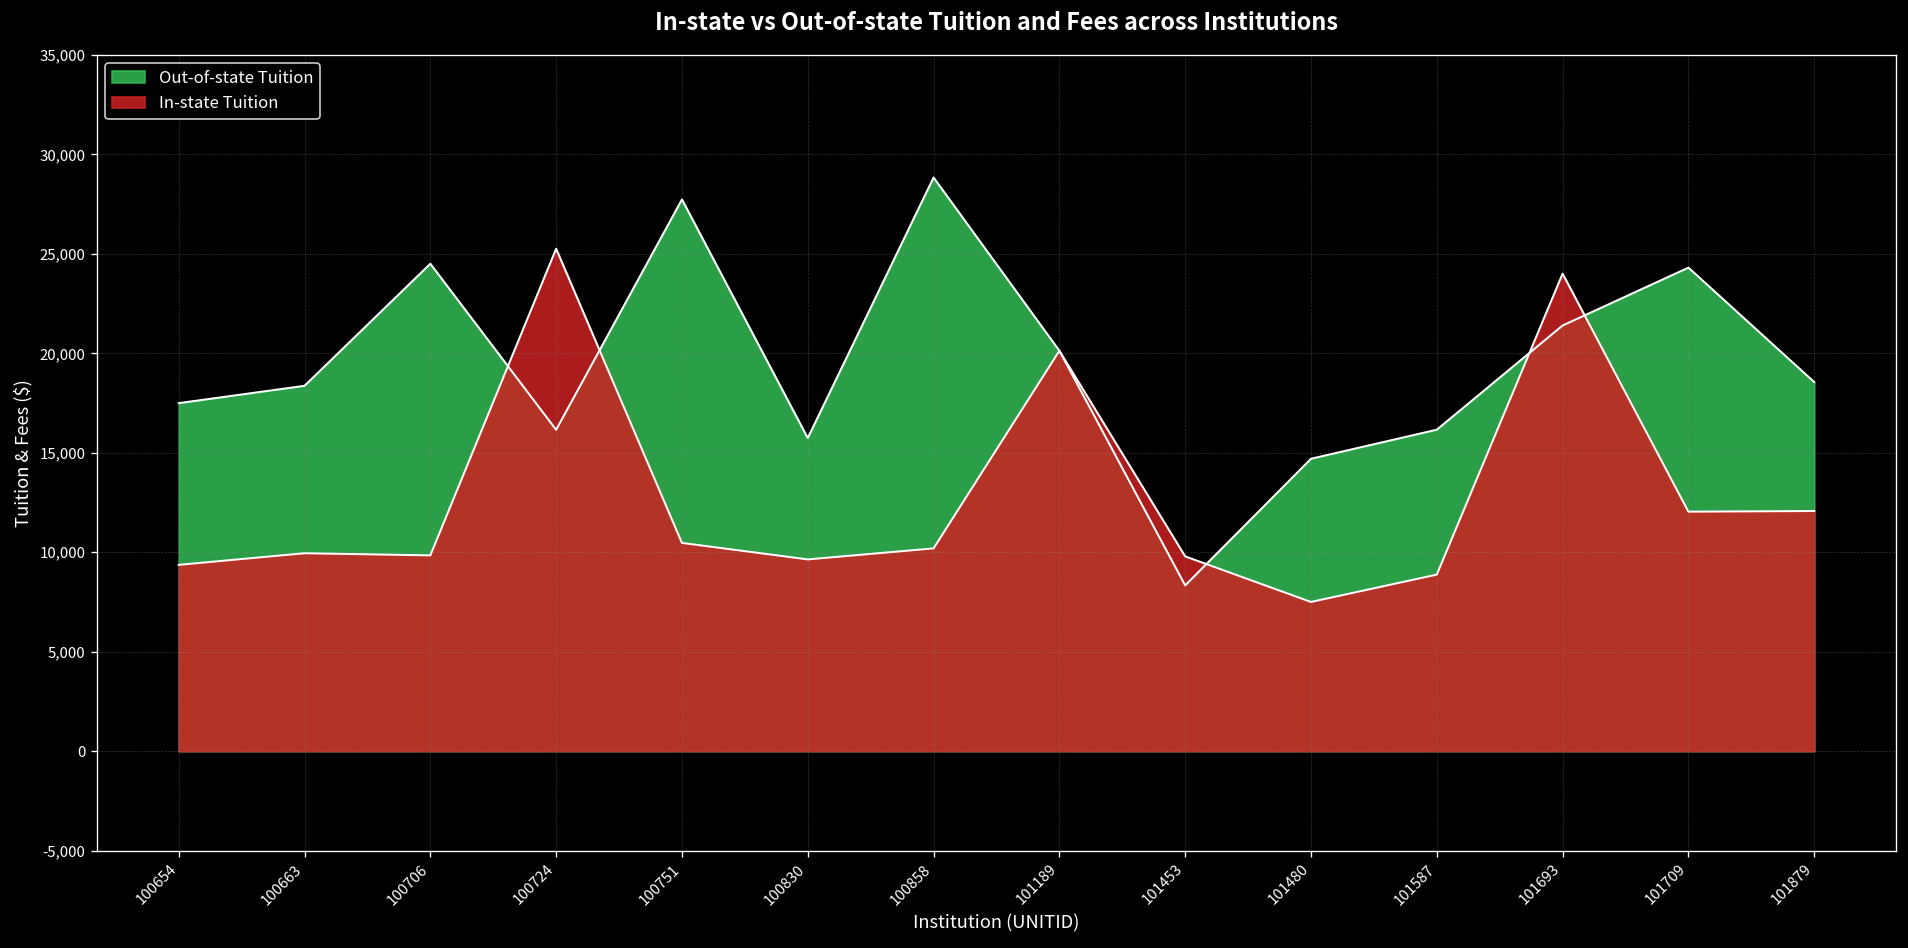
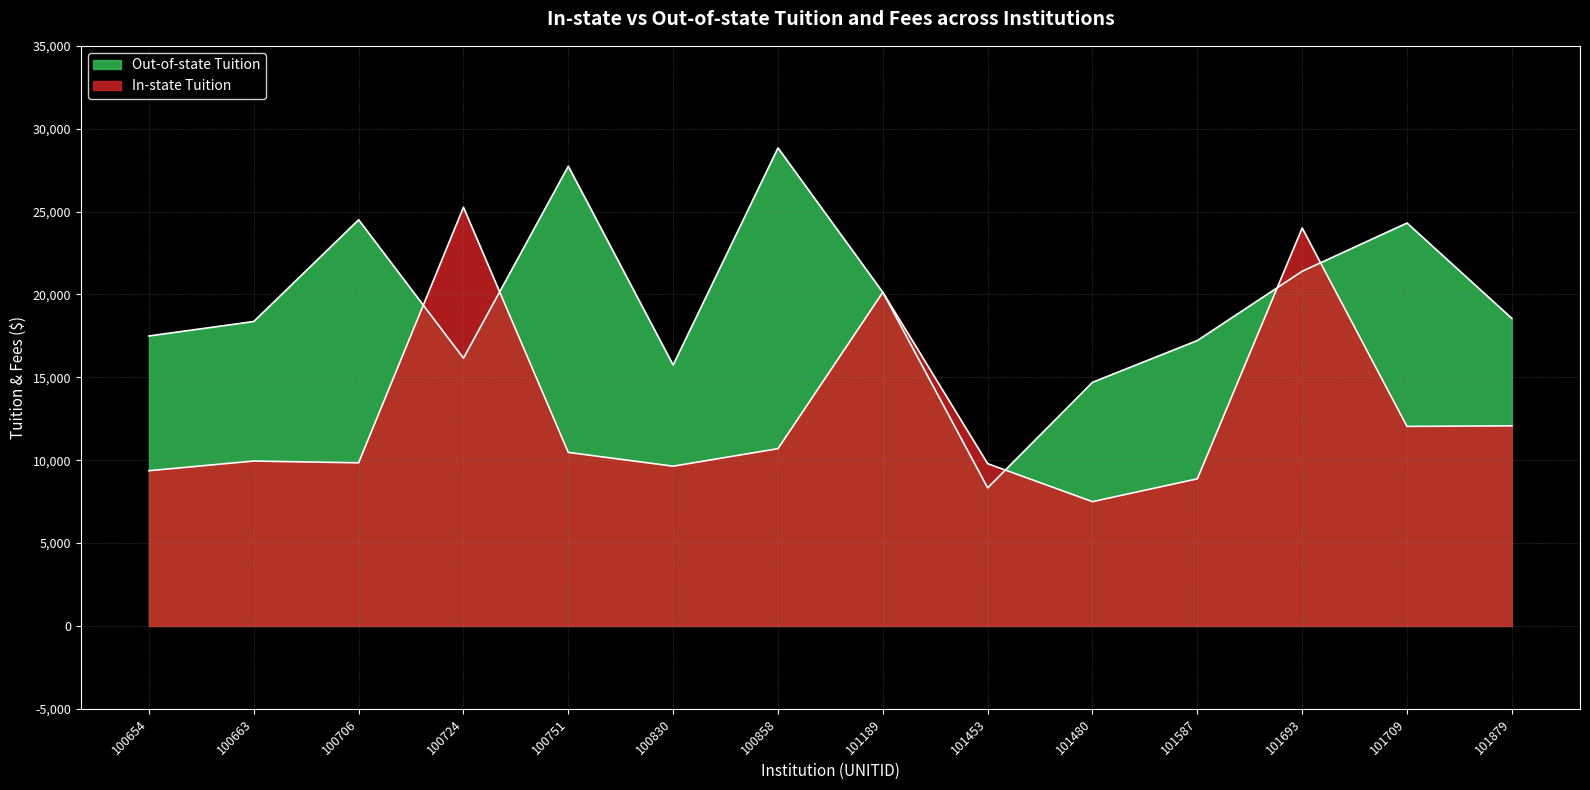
  {
    "Out-of-state Tuition": {
      "100654": "17,500",
      "100663": "18,400",
      "100706": "24,500",
      "100724": "16,200",
      "100751": "27,700",
      "100830": "15,700",
      "100858": "28,800",
      "101453": "8,300",
      "101480": "14,700",
-     "101587": "16,200",
+     "101587": "17,200",
      "101693": "21,400",
      "101709": "24,300",
      "101879": "18,600"
    },
    "In-state Tuition": {
      "100654": "9,400",
      "100663": "10,000",
      "100706": "9,800",
      "100724": "25,300",
      "100751": "10,500",
      "100830": "9,600",
-     "100858": "10,200",
+     "100858": "10,700",
      "101453": "9,800",
      "101480": "7,500",
      "101587": "8,900",
      "101693": "24,000",
      "101709": "12,000",
      "101879": "12,100"
    }
  }
